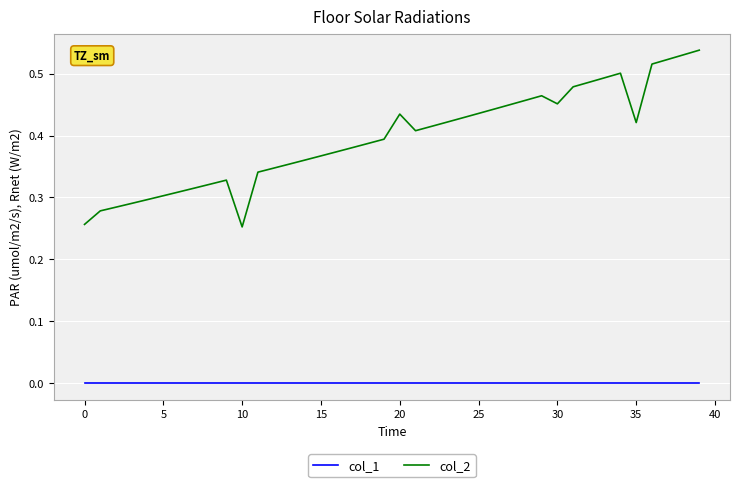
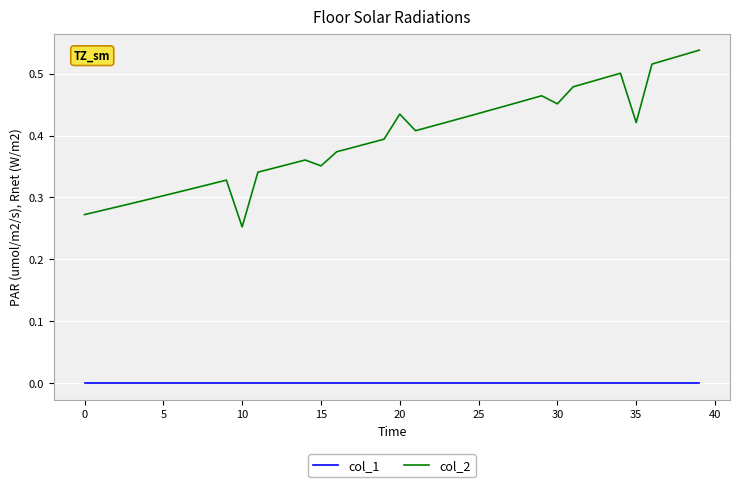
  {
    "col_1": {
      "0": 0.00,
      "5": 0.00,
      "10": 0.00,
      "15": 0.00,
      "20": 0.00,
      "25": 0.00,
      "30": 0.00,
      "35": 0.00
    },
    "col_2": {
-     "0": 0.26,
+     "0": 0.27,
      "5": 0.30,
      "10": 0.25,
-     "15": 0.37,
+     "15": 0.35,
      "20": 0.43,
      "25": 0.44,
      "30": 0.45,
      "35": 0.42
    }
  }
